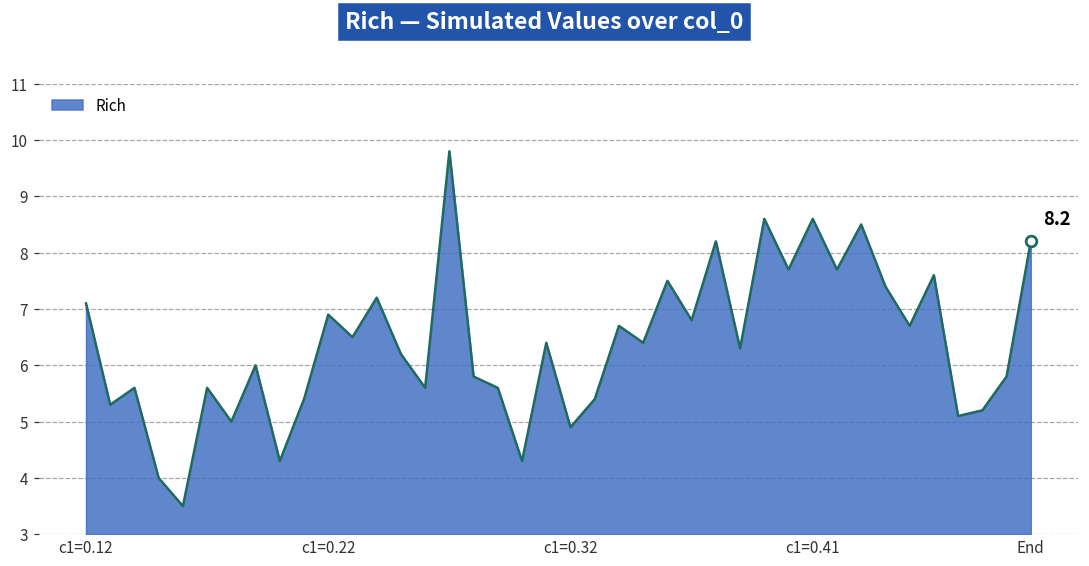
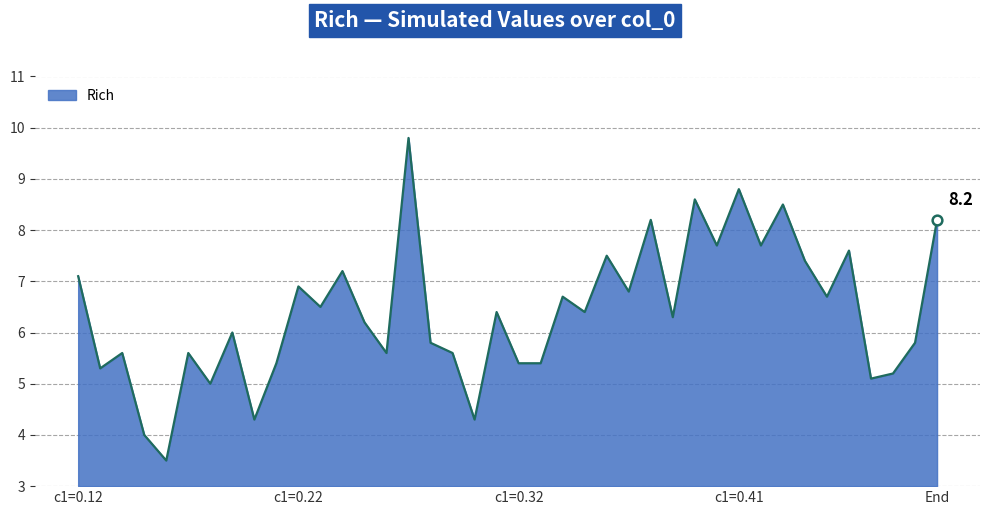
  {
    "Rich": {
      "c1=0.12": 7.1,
      "c1=0.22": 6.9,
-     "c1=0.32": 4.9,
-     "c1=0.41": 8.6
+     "c1=0.32": 5.4,
+     "c1=0.41": 8.8
    }
  }
